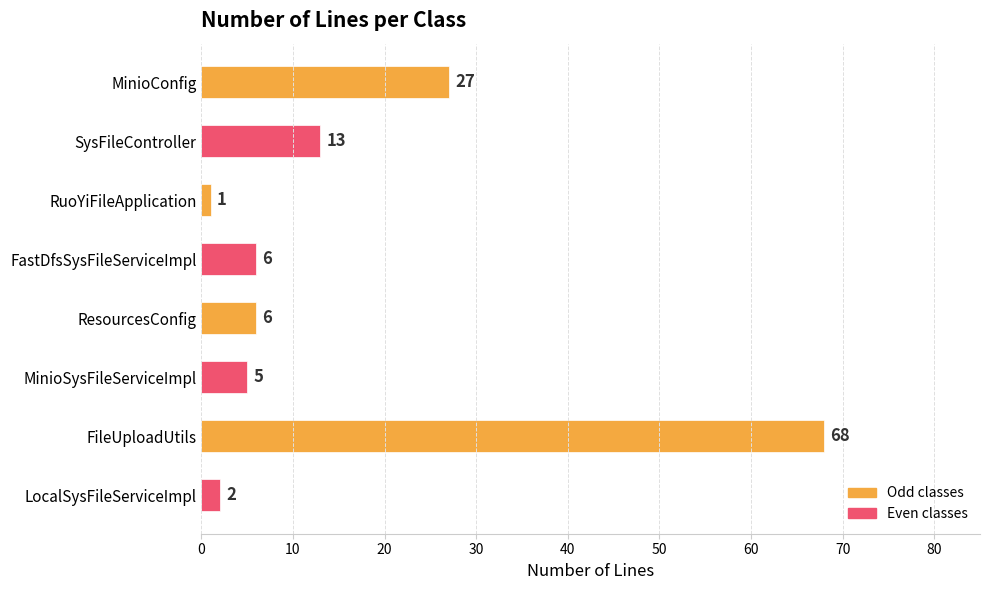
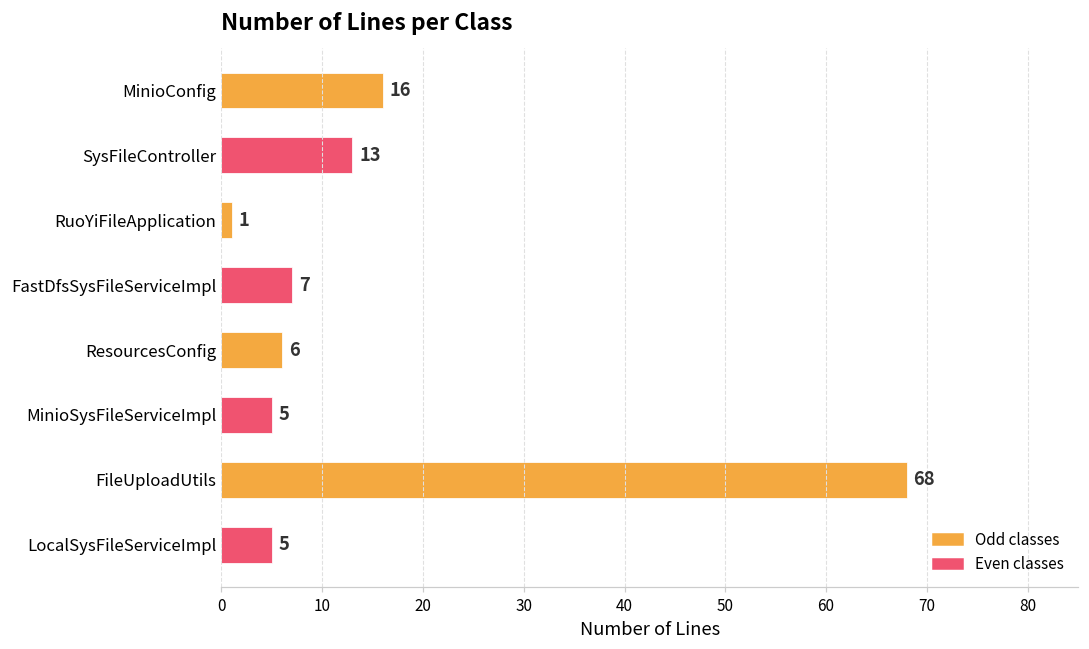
  {
-   "MinioConfig": 27,
+   "MinioConfig": 16,
    "SysFileController": 13,
    "RuoYiFileApplication": 1,
-   "FastDfsSysFileServiceImpl": 6,
+   "FastDfsSysFileServiceImpl": 7,
    "ResourcesConfig": 6,
    "MinioSysFileServiceImpl": 5,
    "FileUploadUtils": 68,
-   "LocalSysFileServiceImpl": 2
+   "LocalSysFileServiceImpl": 5
  }
